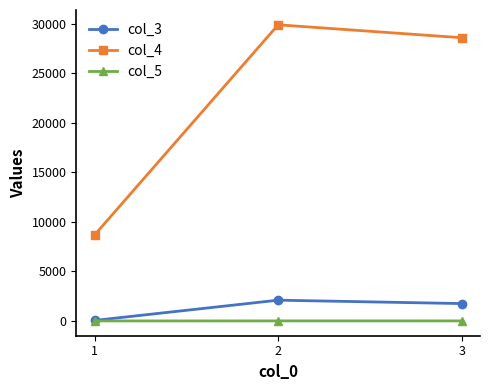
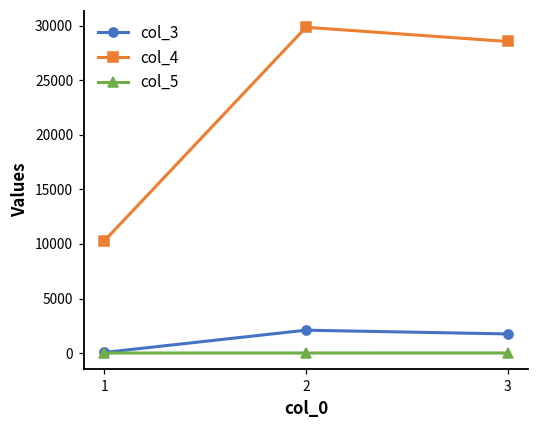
  {
    "col_3": {
      "2": 2000,
      "3": 2000
    },
    "col_4": {
-     "1": 9000,
+     "1": 10000,
      "2": 30000,
      "3": 29000
    },
    "col_5": {
      "2": 0,
      "3": 0
    }
  }
